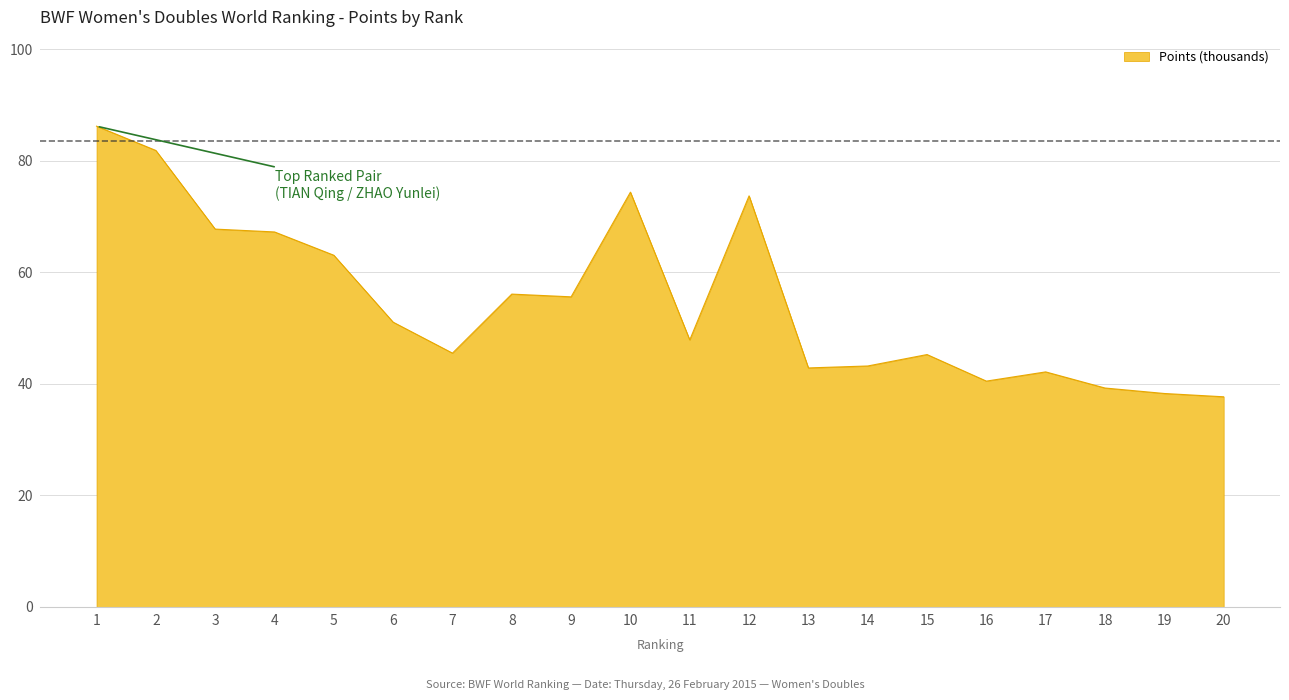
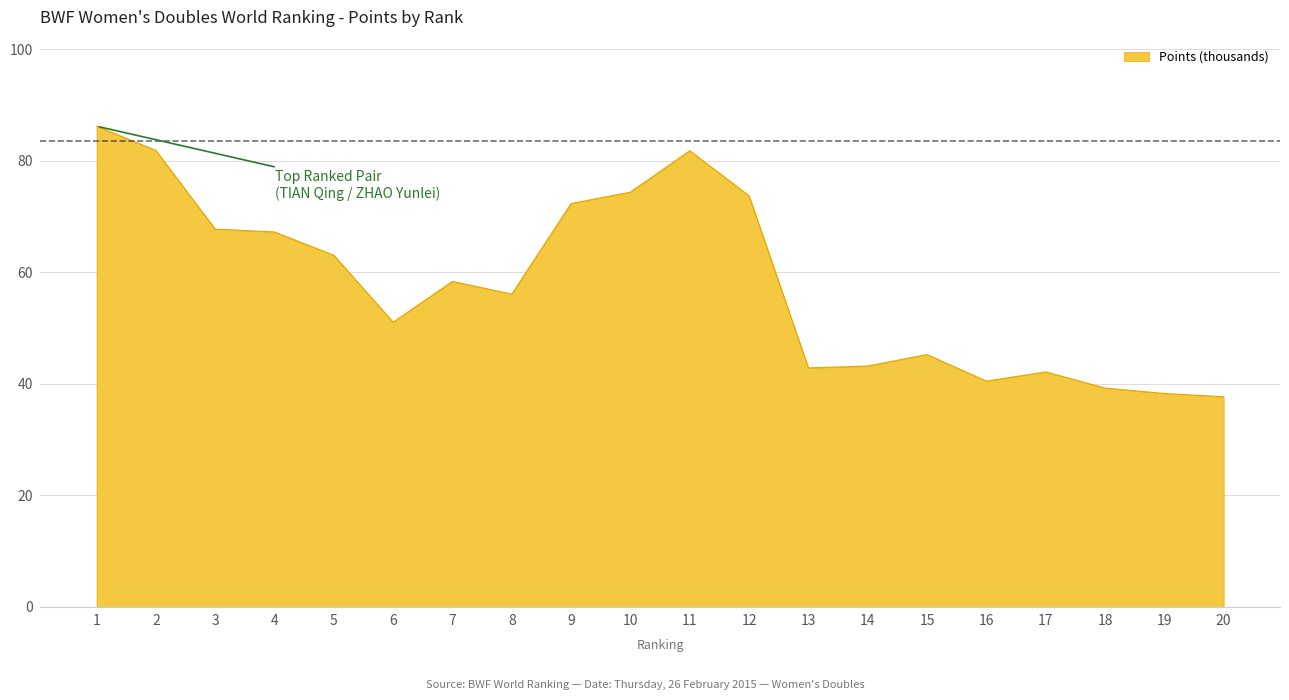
  {
    "1": 86,
    "2": 82,
    "3": 68,
    "4": 67,
    "5": 63,
    "6": 51,
-   "7": 45,
+   "7": 58,
    "8": 56,
-   "9": 56,
+   "9": 72,
    "10": 74,
-   "11": 48,
+   "11": 82,
    "12": 74,
    "13": 43,
    "14": 43,
    "15": 45,
    "16": 40,
    "17": 42,
    "18": 39,
    "19": 38,
    "20": 38
  }
